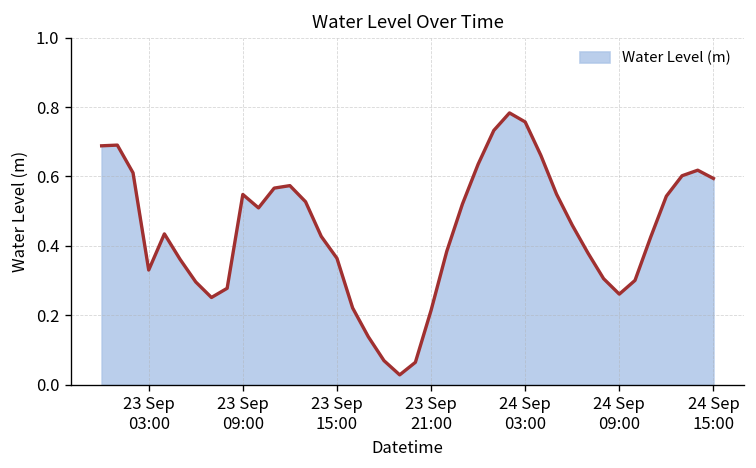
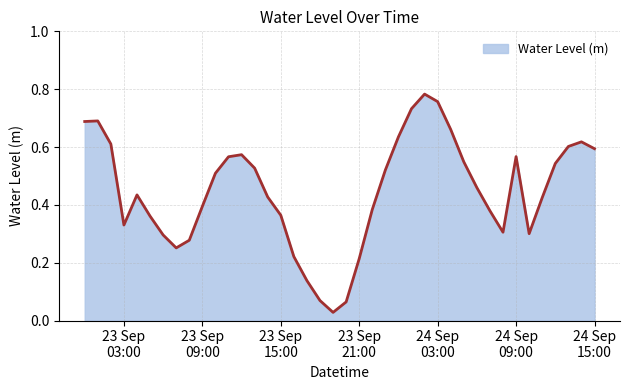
  {
    "23 Sep 03:00": 0.33,
-   "23 Sep 09:00": 0.55,
+   "23 Sep 09:00": 0.39,
    "23 Sep 15:00": 0.36,
    "23 Sep 21:00": 0.21,
    "24 Sep 03:00": 0.76,
-   "24 Sep 09:00": 0.26,
+   "24 Sep 09:00": 0.57,
    "24 Sep 15:00": 0.59
  }
